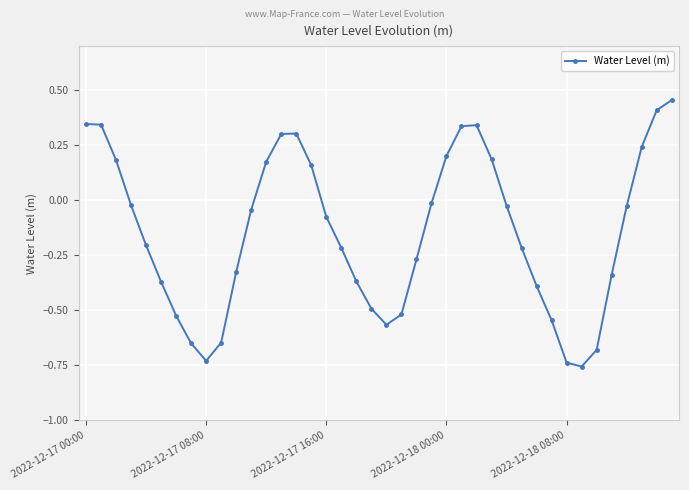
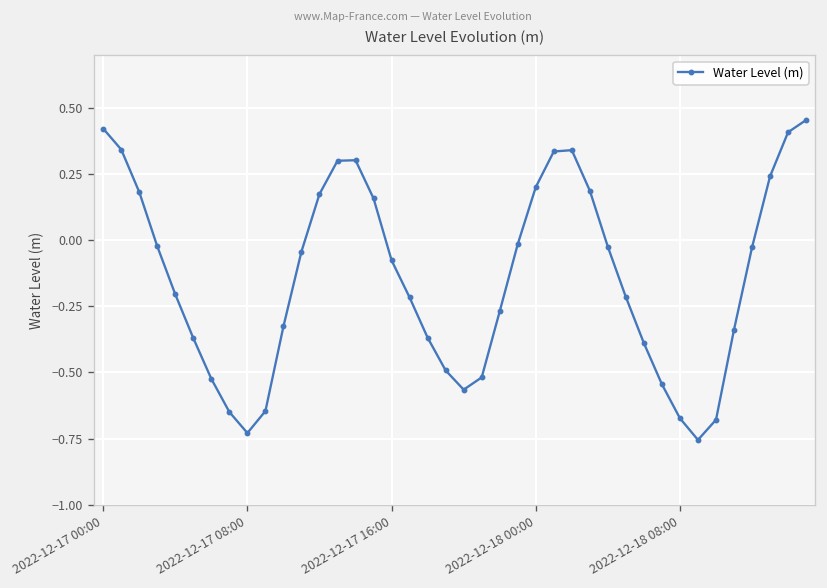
  {
-   "2022-12-17 00:00": 0.35,
+   "2022-12-17 00:00": 0.42,
    "2022-12-17 08:00": -0.73,
    "2022-12-17 16:00": -0.08,
    "2022-12-18 00:00": 0.20,
-   "2022-12-18 08:00": -0.74
+   "2022-12-18 08:00": -0.67
  }
